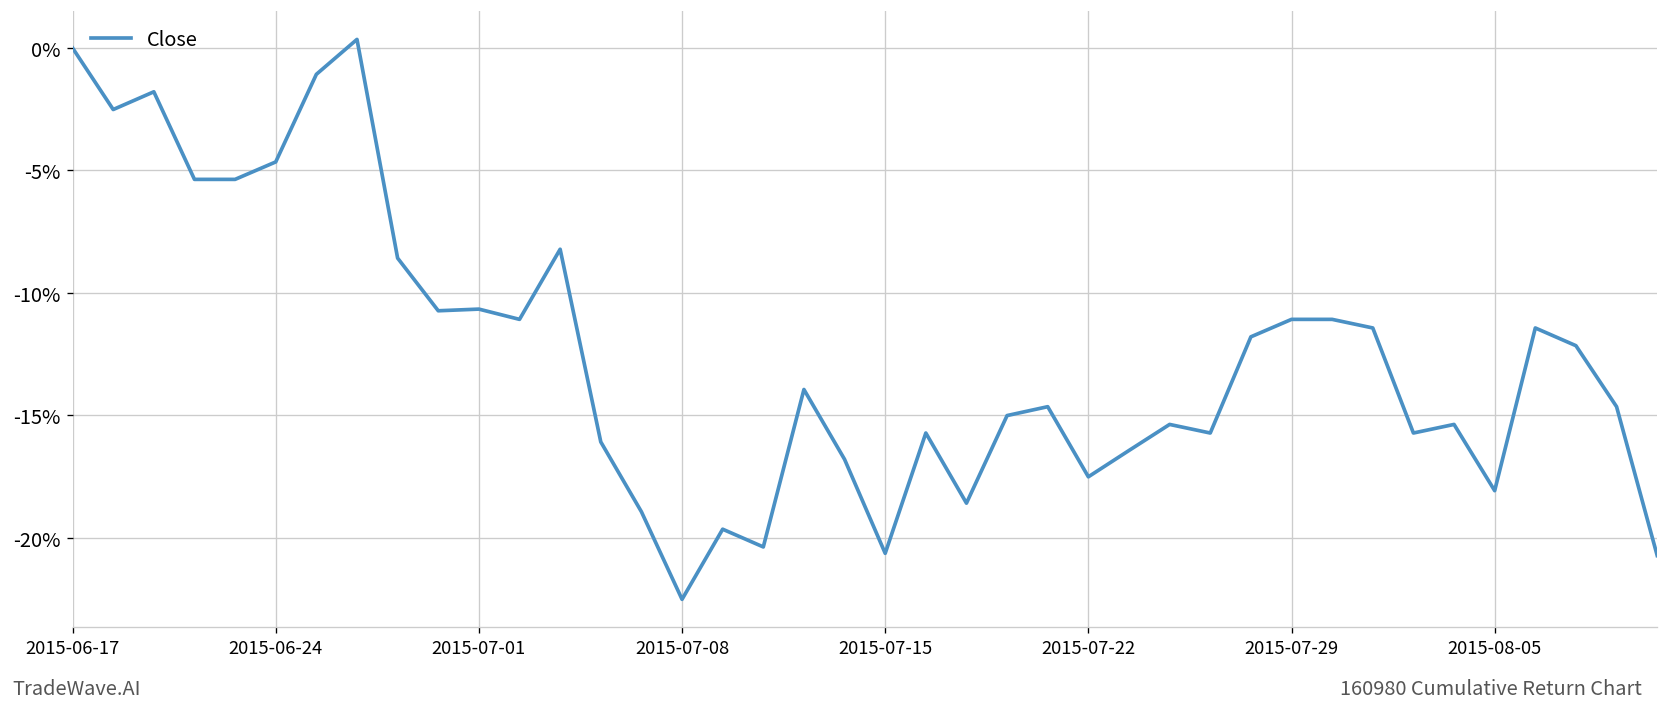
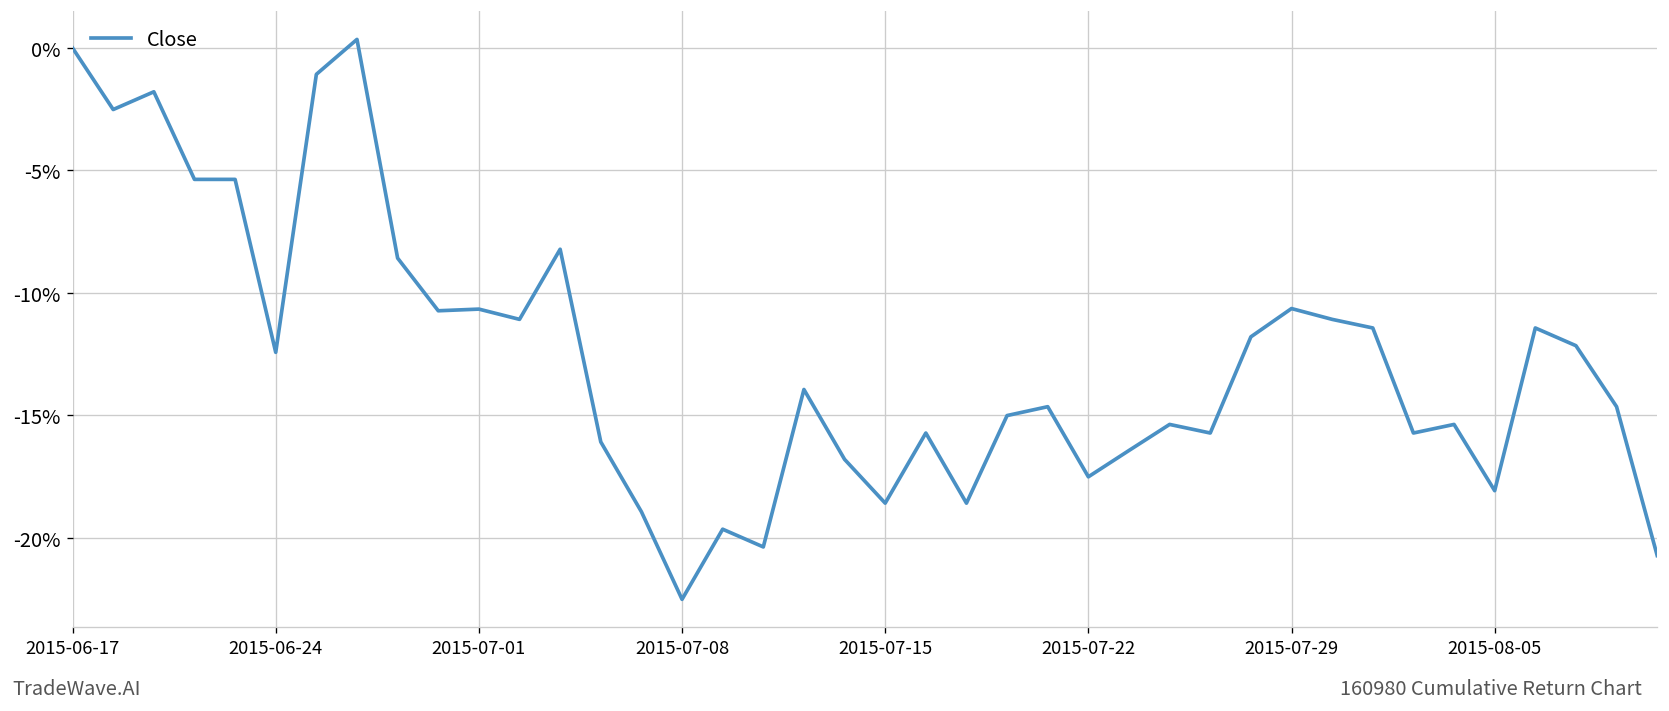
  {
    "2015-06-17": "0.0%",
-   "2015-06-24": "-4.7%",
+   "2015-06-24": "-12.4%",
    "2015-07-01": "-10.7%",
    "2015-07-08": "-22.5%",
-   "2015-07-15": "-20.6%",
+   "2015-07-15": "-18.6%",
    "2015-07-22": "-17.5%",
-   "2015-07-29": "-11.1%",
+   "2015-07-29": "-10.6%",
    "2015-08-05": "-18.1%"
  }
